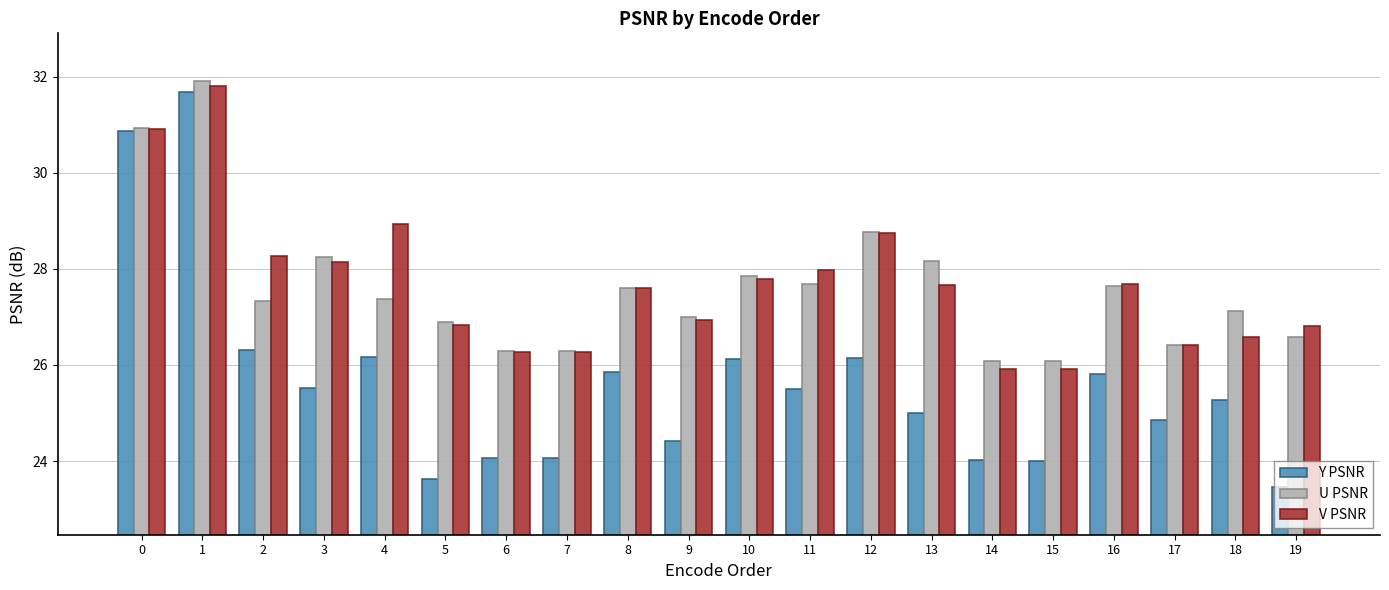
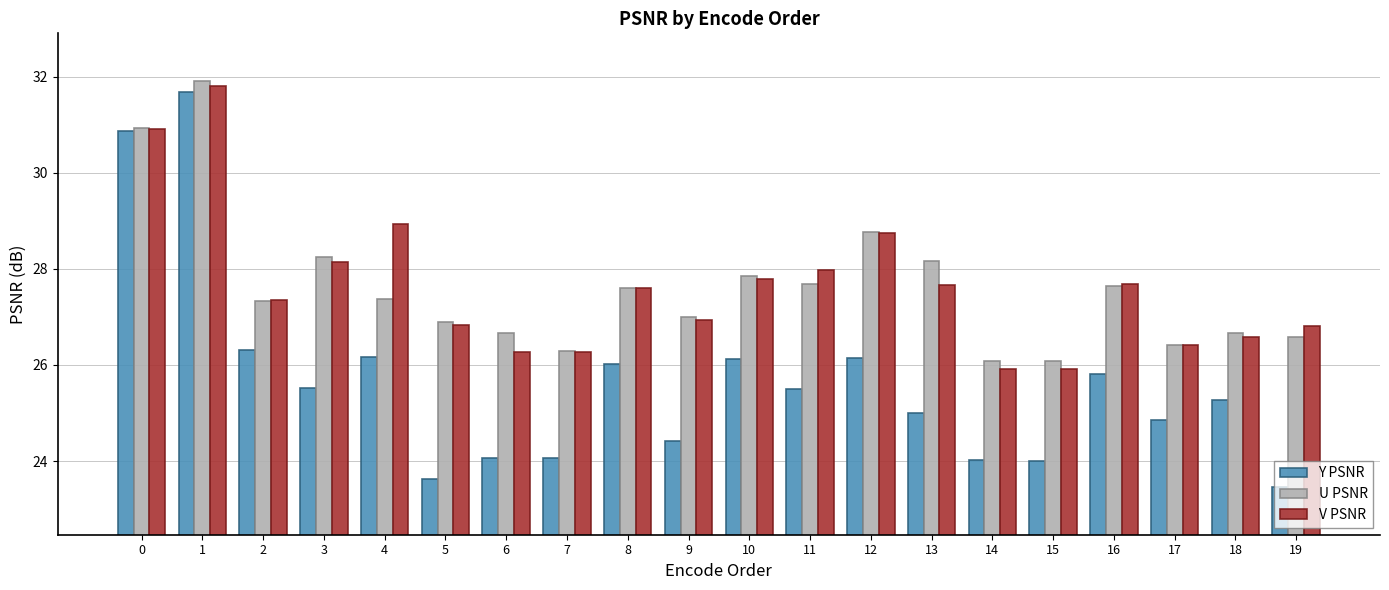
  {
    "Y PSNR": {
      "0": 30.9,
      "1": 31.7,
      "2": 26.3,
      "3": 25.5,
      "4": 26.2,
      "5": 23.6,
      "6": 24.1,
      "7": 24.1,
-     "8": 25.8,
+     "8": 26.0,
      "9": 24.4,
      "10": 26.1,
      "11": 25.5,
      "12": 26.1,
      "13": 25.0,
      "14": 24.0,
      "15": 24.0,
      "16": 25.8,
      "17": 24.9,
      "18": 25.3
    },
    "U PSNR": {
      "0": 30.9,
      "1": 31.9,
      "2": 27.3,
      "3": 28.2,
      "4": 27.4,
      "5": 26.9,
-     "6": 26.3,
+     "6": 26.7,
      "7": 26.3,
      "8": 27.6,
      "9": 27.0,
      "10": 27.8,
      "11": 27.7,
      "12": 28.8,
      "13": 28.2,
      "14": 26.1,
      "15": 26.1,
      "16": 27.6,
      "17": 26.4,
-     "18": 27.1,
+     "18": 26.7,
      "19": 26.6
    },
    "V PSNR": {
      "0": 30.9,
      "1": 31.8,
-     "2": 28.3,
+     "2": 27.3,
      "3": 28.1,
      "4": 28.9,
      "5": 26.8,
      "6": 26.3,
      "7": 26.3,
      "8": 27.6,
      "9": 26.9,
      "10": 27.8,
      "11": 28.0,
      "12": 28.7,
      "13": 27.7,
      "14": 25.9,
      "15": 25.9,
      "16": 27.7,
      "17": 26.4,
      "18": 26.6,
      "19": 26.8
    }
  }
